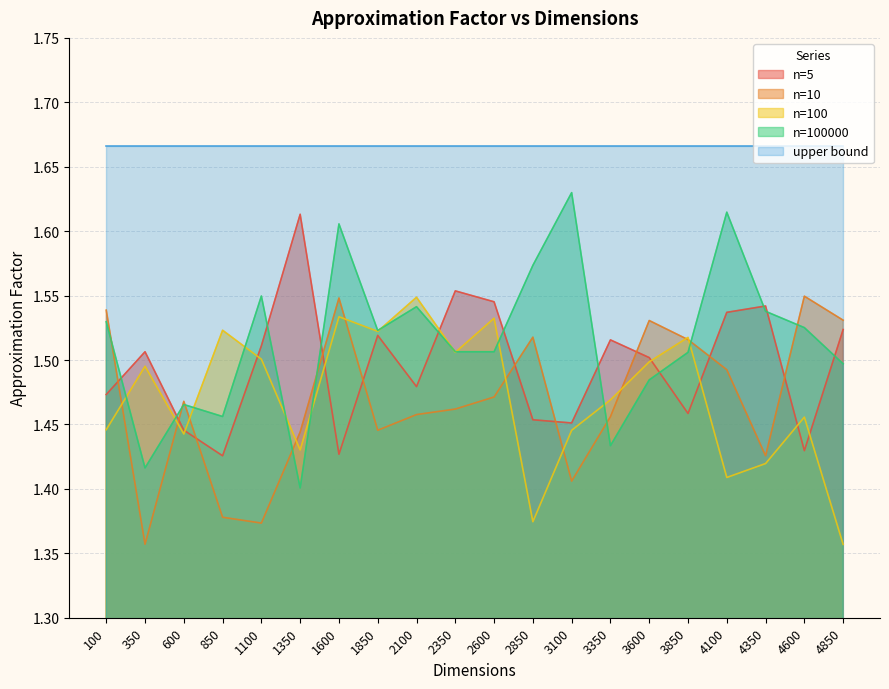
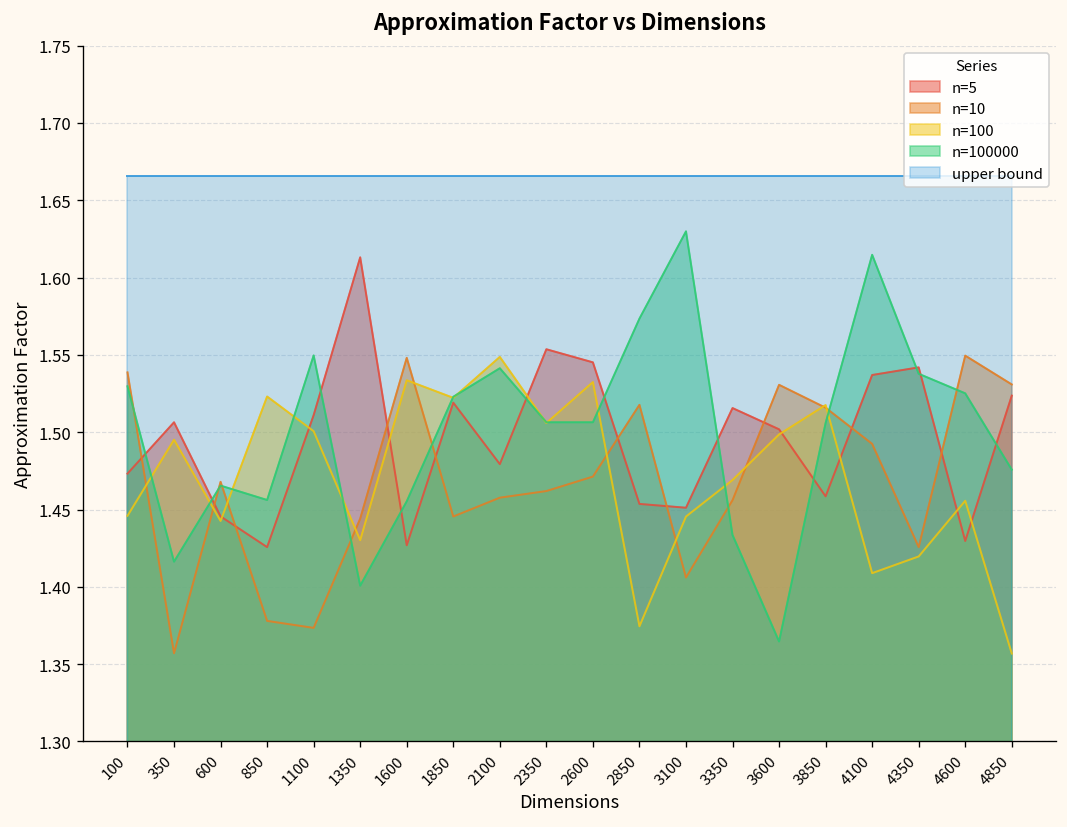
  {
    "n=100000": {
      "100": 1.530,
      "350": 1.416,
      "600": 1.465,
      "850": 1.456,
      "1100": 1.550,
      "1350": 1.401,
-     "1600": 1.606,
+     "1600": 1.455,
      "2100": 1.541,
      "2600": 1.506,
      "2850": 1.573,
      "3100": 1.630,
      "3350": 1.434,
-     "3600": 1.485,
+     "3600": 1.365,
      "3850": 1.506,
      "4100": 1.615,
      "4350": 1.538,
      "4600": 1.525,
-     "4850": 1.497
+     "4850": 1.476
    },
    "upper bound": {
      "100": 1.666,
      "350": 1.666,
      "600": 1.666,
      "850": 1.666,
      "1100": 1.666,
      "1350": 1.666,
      "1600": 1.666,
      "1850": 1.666,
      "2100": 1.666,
      "2350": 1.666,
      "2600": 1.666,
      "2850": 1.666,
      "3100": 1.666,
      "3350": 1.666,
      "3600": 1.666,
      "3850": 1.666,
      "4100": 1.666
    }
  }
